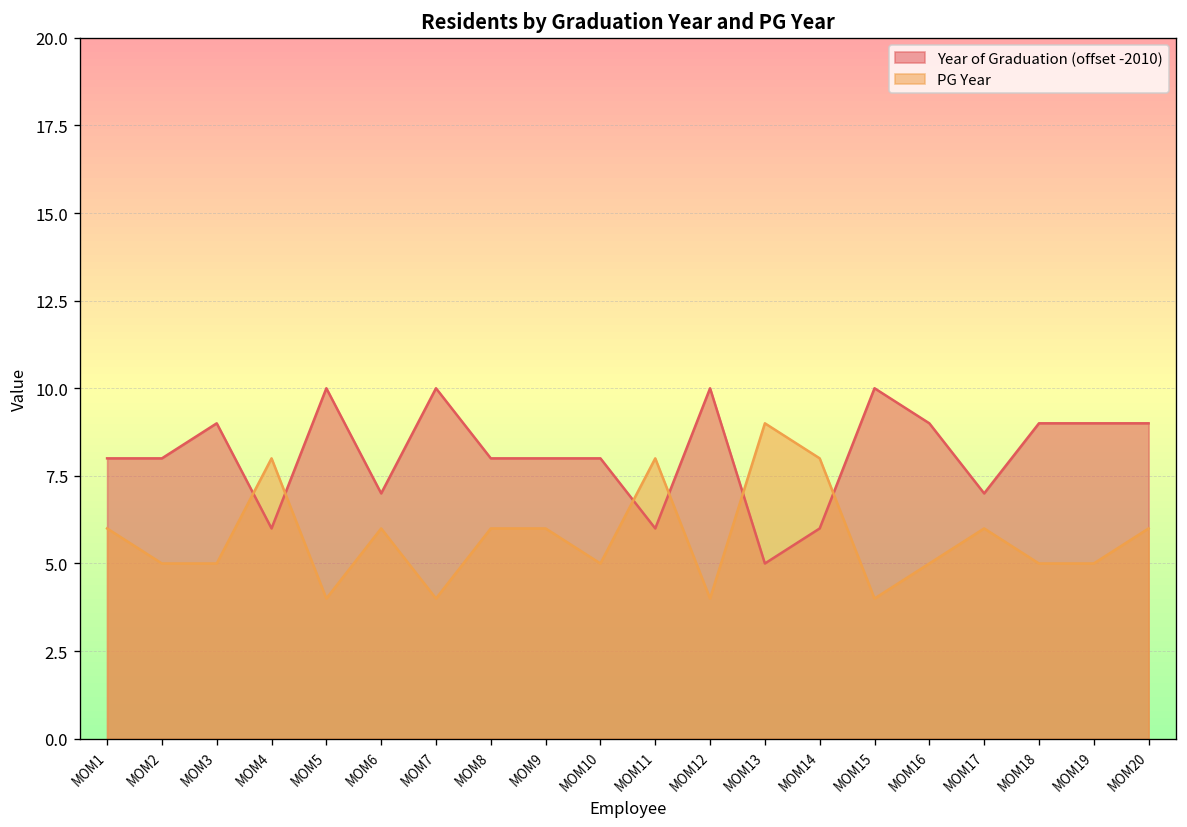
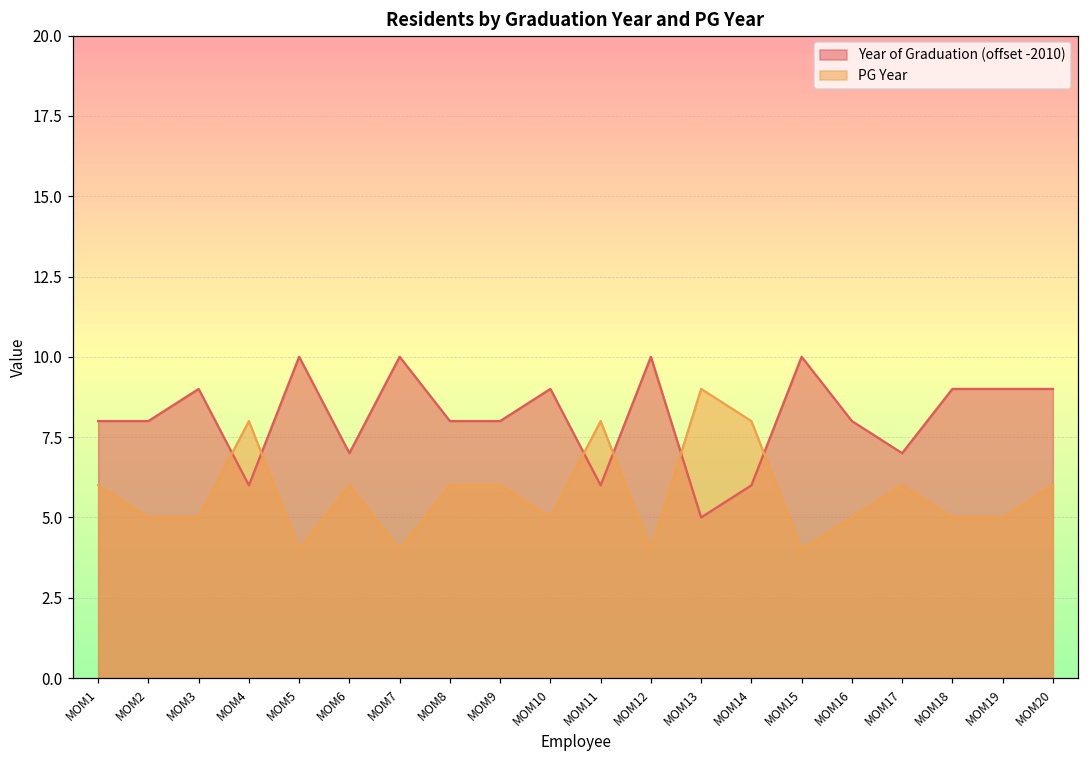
  {
    "Year of Graduation (offset -2010)": {
      "MOM1": 8.0,
      "MOM2": 8.0,
      "MOM3": 9.0,
      "MOM4": 6.0,
      "MOM5": 10.0,
      "MOM6": 7.0,
      "MOM7": 10.0,
      "MOM8": 8.0,
      "MOM9": 8.0,
-     "MOM10": 8.0,
+     "MOM10": 9.0,
      "MOM11": 6.0,
      "MOM12": 10.0,
      "MOM13": 5.0,
      "MOM14": 6.0,
      "MOM15": 10.0,
-     "MOM16": 9.0,
+     "MOM16": 8.0,
      "MOM17": 7.0,
      "MOM18": 9.0,
      "MOM19": 9.0,
      "MOM20": 9.0
    },
    "PG Year": {
      "MOM1": 6.0,
      "MOM2": 5.0,
      "MOM3": 5.0,
      "MOM4": 8.0,
      "MOM5": 4.0,
      "MOM6": 6.0,
      "MOM7": 4.0,
      "MOM8": 6.0,
      "MOM9": 6.0,
      "MOM10": 5.0,
      "MOM11": 8.0,
      "MOM12": 4.0,
      "MOM13": 9.0,
      "MOM14": 8.0,
      "MOM15": 4.0,
      "MOM16": 5.0,
      "MOM17": 6.0,
      "MOM18": 5.0,
      "MOM19": 5.0,
      "MOM20": 6.0
    }
  }
